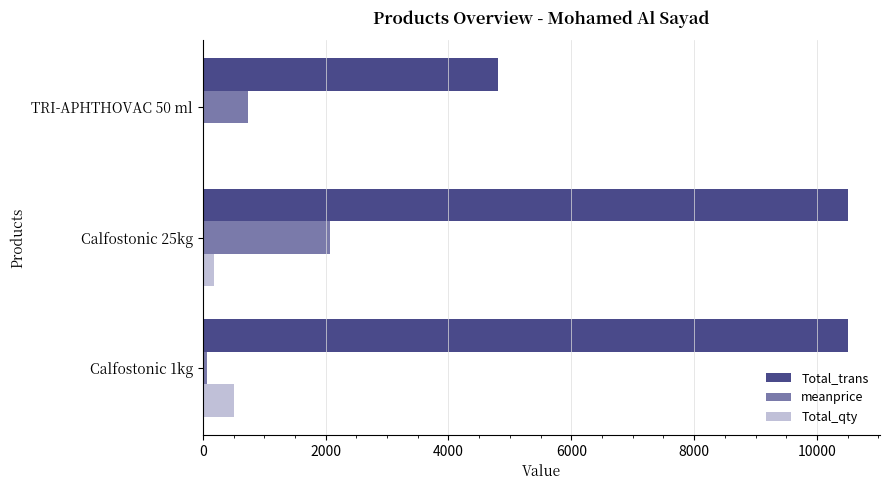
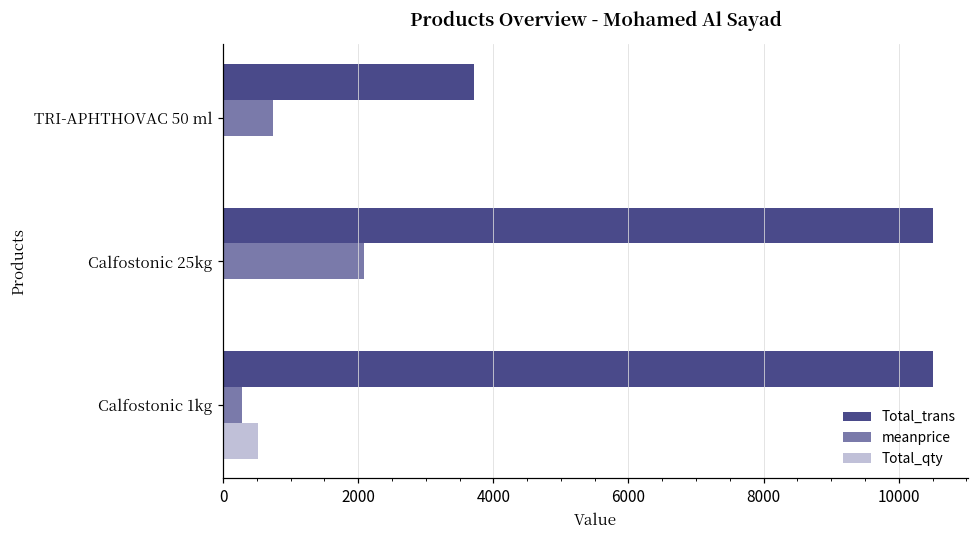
  {
    "Total_trans": {
-     "TRI-APHTHOVAC 50 ml": 4800,
+     "TRI-APHTHOVAC 50 ml": 3700,
      "Calfostonic 25kg": 10500,
      "Calfostonic 1kg": 10500
    },
    "meanprice": {
      "TRI-APHTHOVAC 50 ml": 700,
      "Calfostonic 25kg": 2100,
-     "Calfostonic 1kg": 100
+     "Calfostonic 1kg": 300
    },
    "Total_qty": {
-     "Calfostonic 25kg": 200,
+     "Calfostonic 25kg": 0,
      "Calfostonic 1kg": 500
    }
  }
